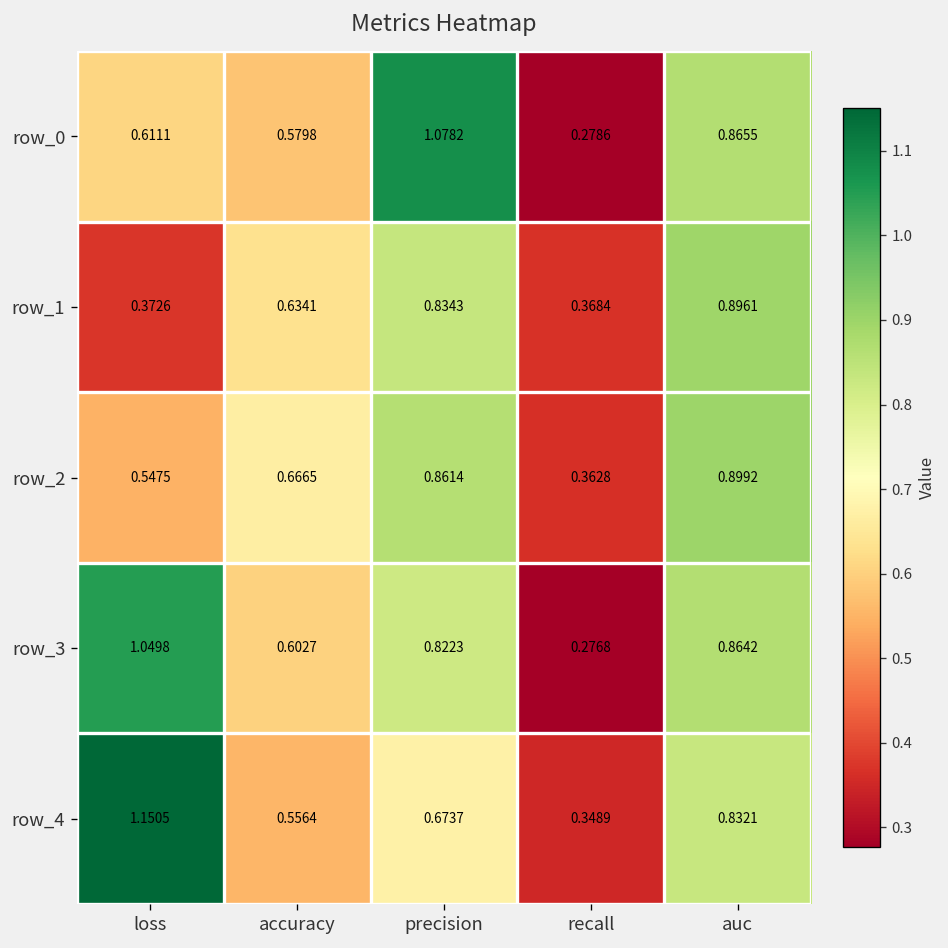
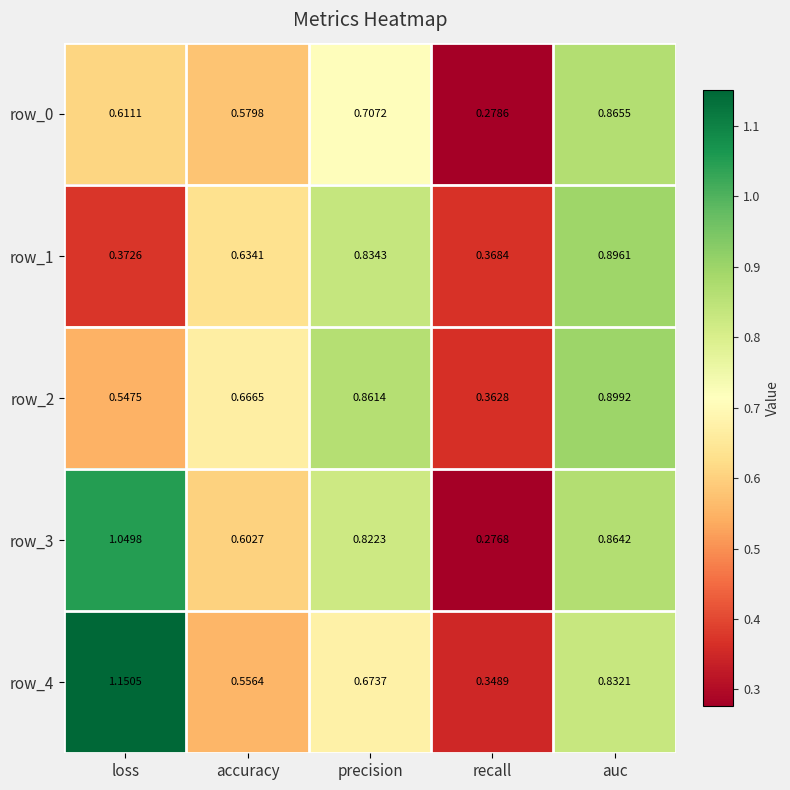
  {
    "row_0": {
      "loss": 0.6111,
      "accuracy": 0.5798,
-     "precision": 1.0782,
+     "precision": 0.7072,
      "recall": 0.2786,
      "auc": 0.8655
    },
    "row_1": {
      "loss": 0.3726,
      "accuracy": 0.6341,
      "precision": 0.8343,
      "recall": 0.3684,
      "auc": 0.8961
    },
    "row_2": {
      "loss": 0.5475,
      "accuracy": 0.6665,
      "precision": 0.8614,
      "recall": 0.3628,
      "auc": 0.8992
    },
    "row_3": {
      "loss": 1.0498,
      "accuracy": 0.6027,
      "precision": 0.8223,
      "recall": 0.2768,
      "auc": 0.8642
    },
    "row_4": {
      "loss": 1.1505,
      "accuracy": 0.5564,
      "precision": 0.6737,
      "recall": 0.3489,
      "auc": 0.8321
    }
  }
